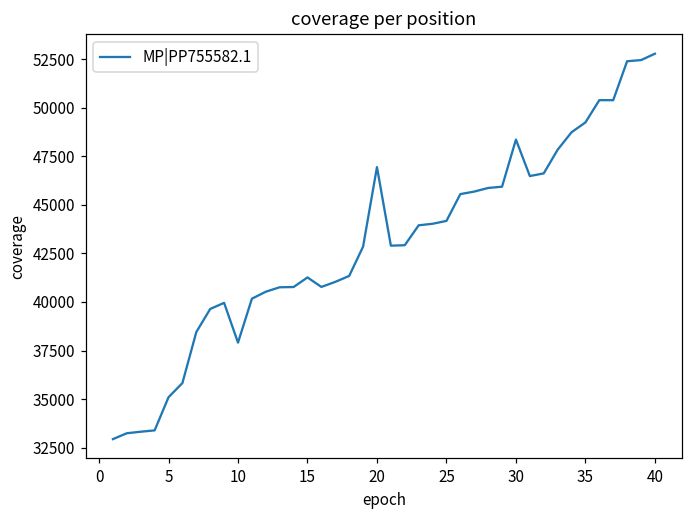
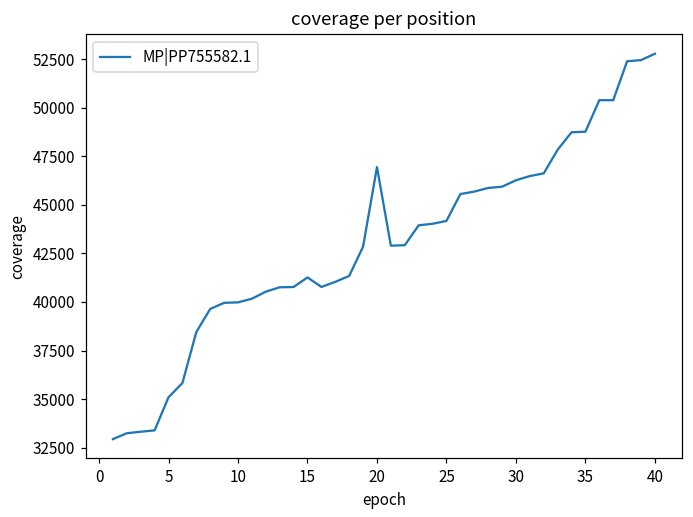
  {
    "5": 35100,
-   "10": 37900,
+   "10": 40000,
    "15": 41300,
    "20": 46900,
    "25": 44200,
-   "30": 48400,
-   "35": 49200,
+   "30": 46300,
+   "35": 48800,
    "40": 52800
  }
